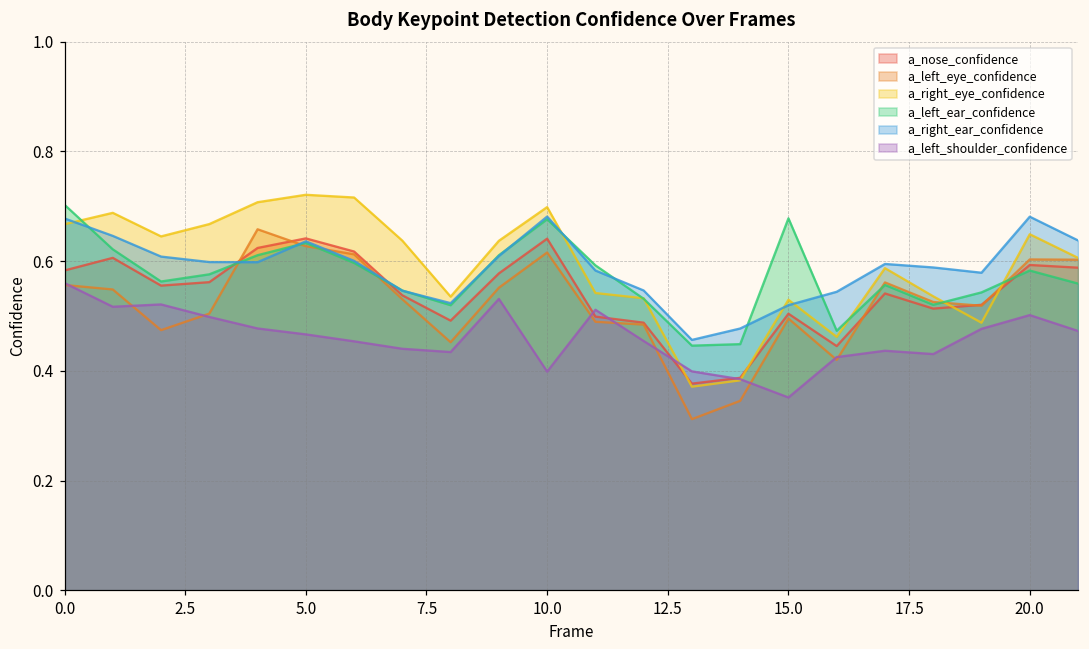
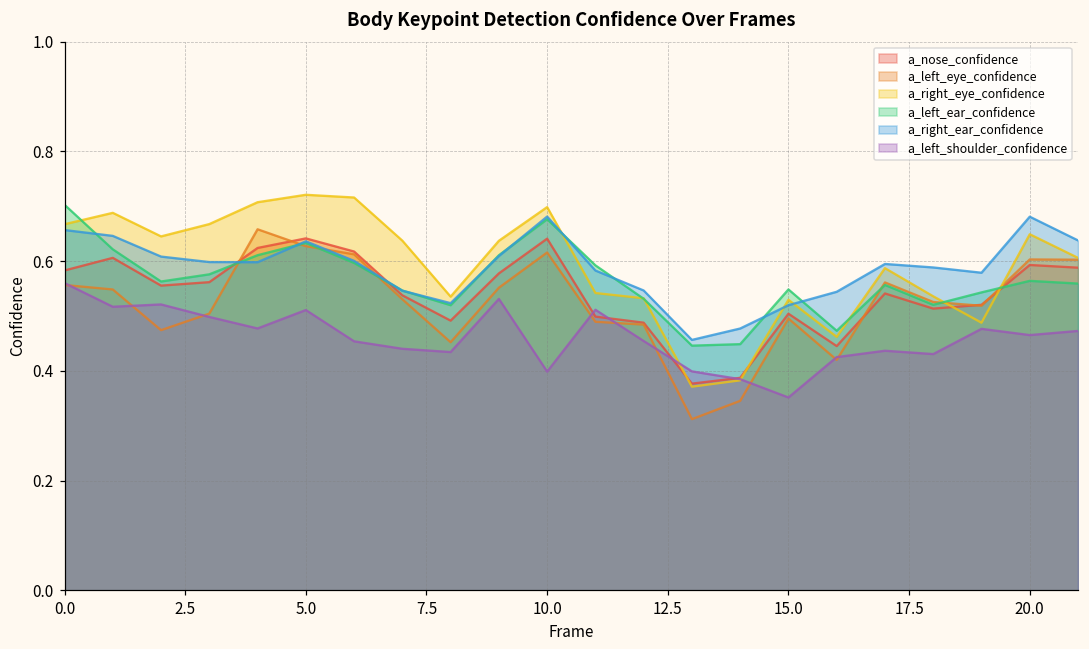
  {
    "a_left_ear_confidence": {
      "0.0": 0.70,
-     "15.0": 0.68,
-     "20.0": 0.58
+     "15.0": 0.55,
+     "20.0": 0.56
    },
    "a_right_ear_confidence": {
-     "0.0": 0.68,
+     "0.0": 0.66,
      "15.0": 0.52,
      "20.0": 0.68
    },
    "a_left_shoulder_confidence": {
-     "5.0": 0.47,
+     "5.0": 0.51,
      "10.0": 0.40,
      "15.0": 0.35,
-     "20.0": 0.50
+     "20.0": 0.47
    }
  }
